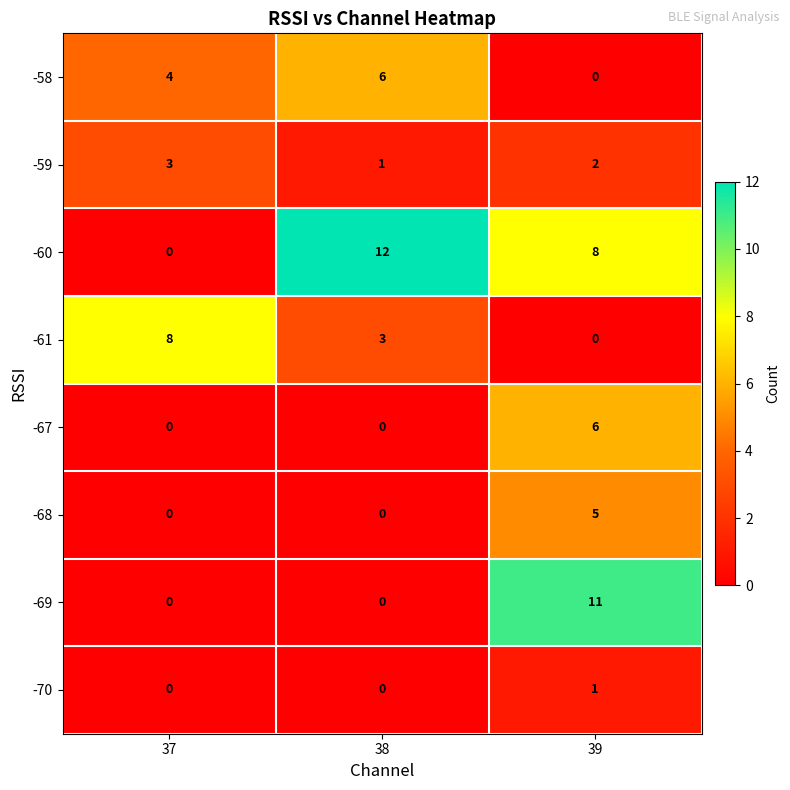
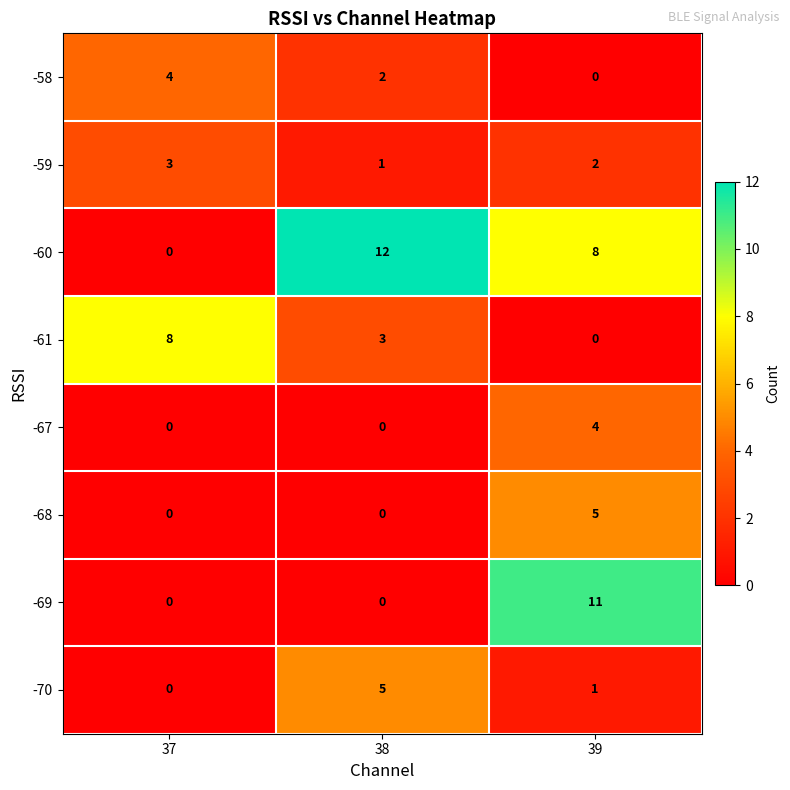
  {
    "-58": {
      "37": 4,
-     "38": 6,
+     "38": 2,
      "39": 0
    },
    "-59": {
      "37": 3,
      "38": 1,
      "39": 2
    },
    "-60": {
      "37": 0,
      "38": 12,
      "39": 8
    },
    "-61": {
      "37": 8,
      "38": 3,
      "39": 0
    },
    "-67": {
      "37": 0,
      "38": 0,
-     "39": 6
+     "39": 4
    },
    "-68": {
      "37": 0,
      "38": 0,
      "39": 5
    },
    "-69": {
      "37": 0,
      "38": 0,
      "39": 11
    },
    "-70": {
      "37": 0,
-     "38": 0,
+     "38": 5,
      "39": 1
    }
  }
